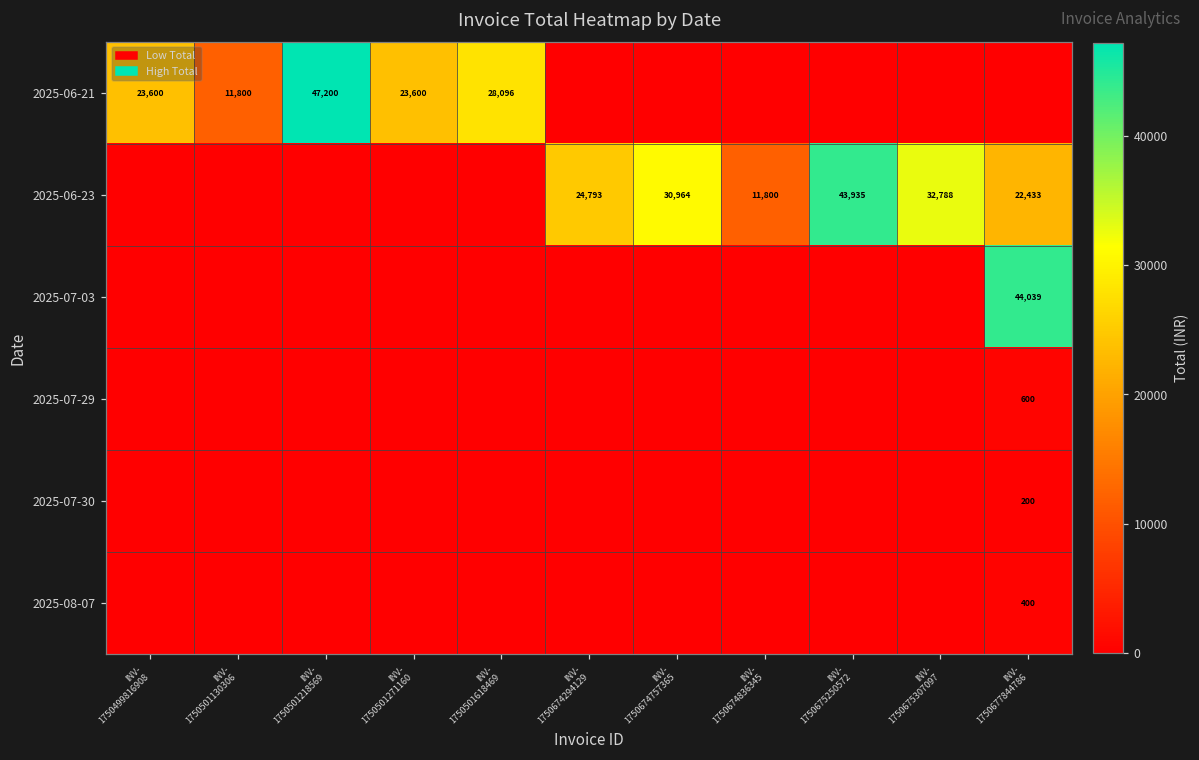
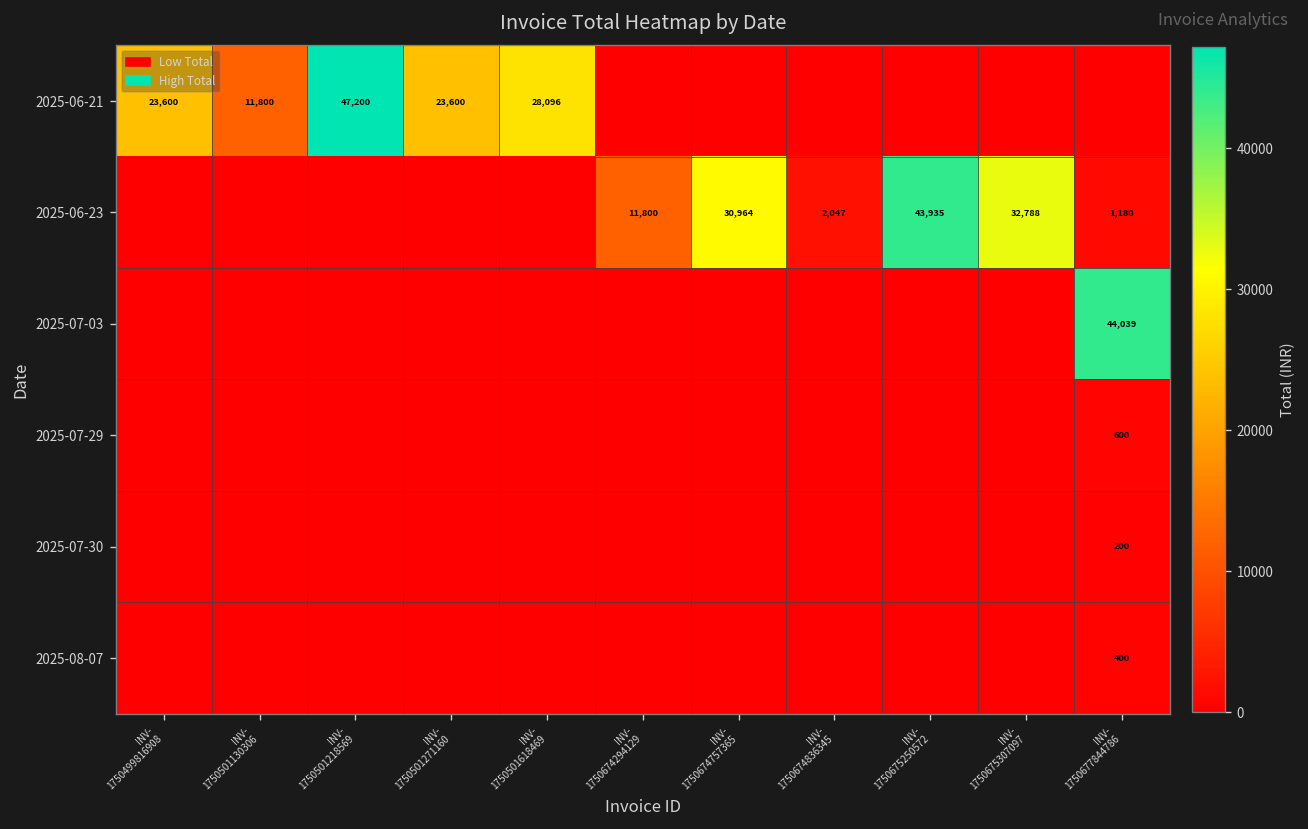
  {
    "2025-06-21": {
      "INV- 1750499816908": "23,600",
      "INV- 1750501130306": "11,800",
      "INV- 1750501218569": "47,200",
      "INV- 1750501271160": "23,600",
      "INV- 1750501618469": "28,096"
    },
    "2025-06-23": {
-     "INV- 1750674294129": "24,793",
+     "INV- 1750674294129": "11,800",
      "INV- 1750674757365": "30,964",
-     "INV- 1750674836345": "11,800",
+     "INV- 1750674836345": "2,047",
      "INV- 1750675250572": "43,935",
      "INV- 1750675307097": "32,788",
-     "INV- 1750677844786": "22,433"
+     "INV- 1750677844786": "1,180"
    },
    "2025-07-03": {
      "INV- 1750677844786": "44,039"
    },
    "2025-07-29": {
      "INV- 1750677844786": "600"
    },
    "2025-07-30": {
      "INV- 1750677844786": "200"
    },
    "2025-08-07": {
      "INV- 1750677844786": "400"
    }
  }
